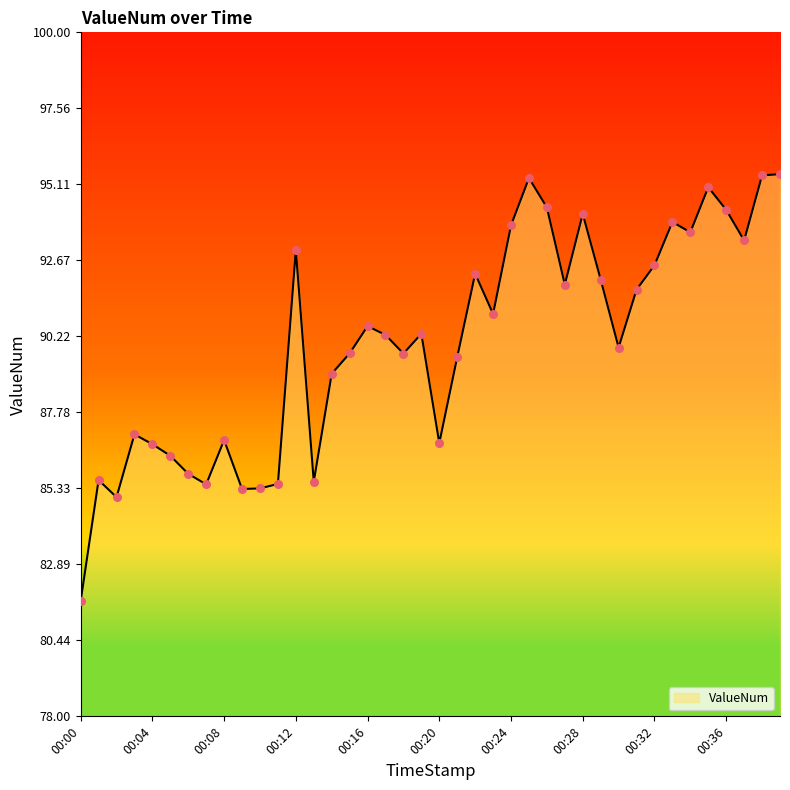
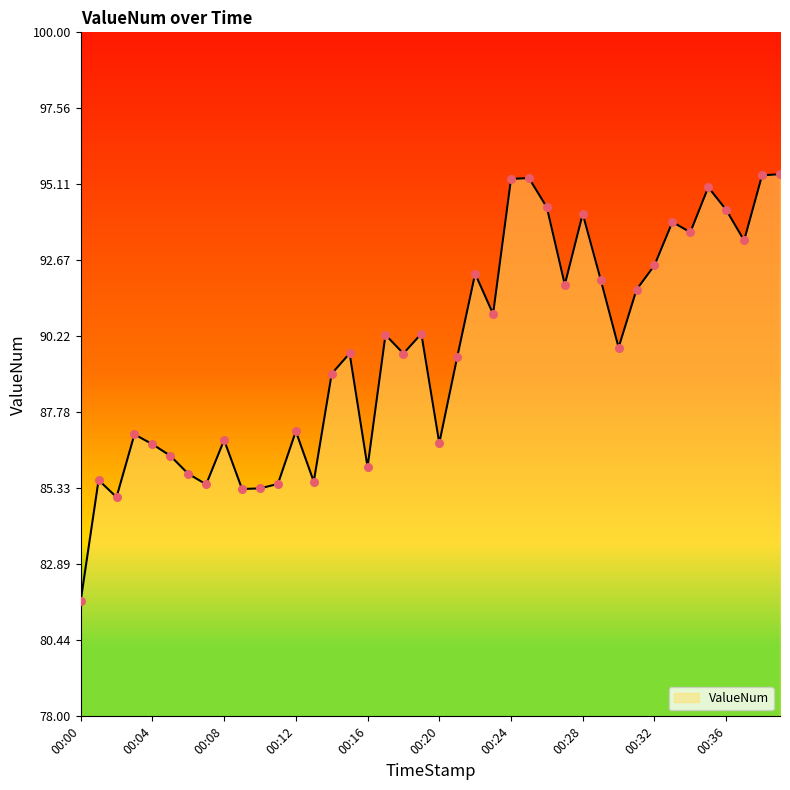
  {
    "00:00": 81.7,
    "00:04": 86.8,
    "00:08": 86.9,
-   "00:12": 93.0,
-   "00:16": 90.6,
+   "00:12": 87.2,
+   "00:16": 86.0,
    "00:20": 86.8,
-   "00:24": 93.8,
+   "00:24": 95.3,
    "00:28": 94.2,
    "00:32": 92.5,
    "00:36": 94.3
  }
